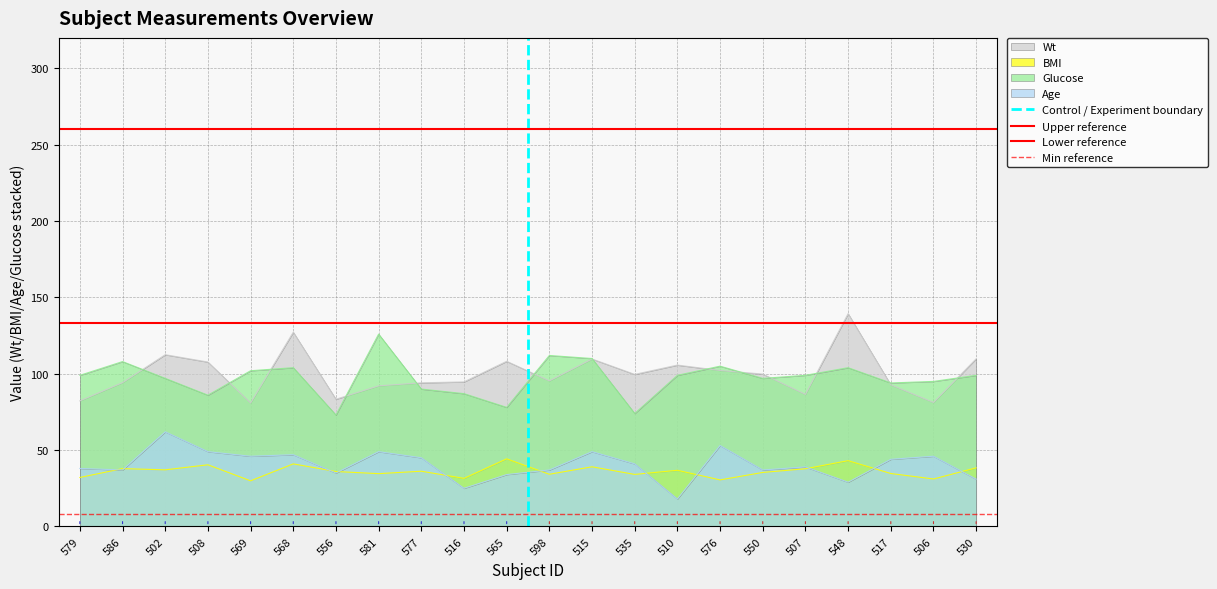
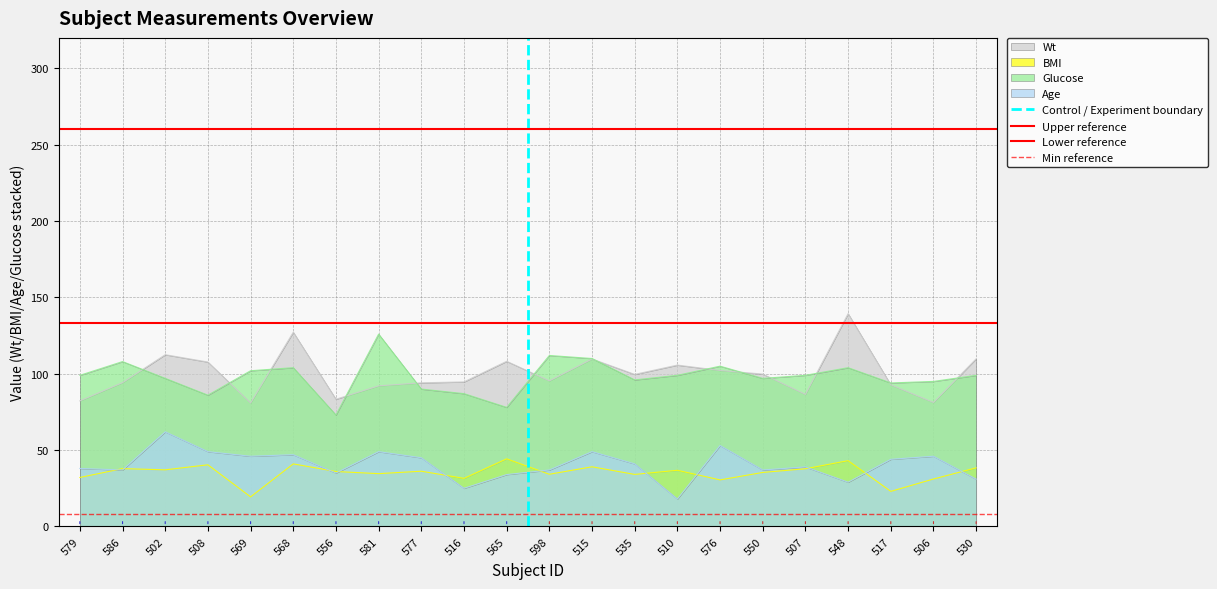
  {
    "BMI": {
      "579": 32,
      "502": 37,
      "508": 40,
-     "569": 30,
+     "569": 19,
      "568": 41,
      "581": 35,
      "577": 36,
      "516": 32,
      "565": 44,
      "598": 34,
      "515": 39,
      "535": 34,
      "510": 37,
      "576": 31,
      "548": 43,
-     "517": 35,
+     "517": 23,
      "506": 31,
      "530": 38
    },
    "Glucose": {
      "579": 99,
      "586": 108,
      "502": 97,
      "508": 86,
      "569": 102,
      "568": 104,
      "556": 73,
      "581": 126,
      "577": 90,
      "516": 87,
      "565": 78,
      "598": 112,
-     "535": 74,
+     "535": 96,
      "510": 99,
      "576": 105,
      "550": 97,
      "507": 99,
      "548": 104,
      "506": 95,
      "530": 99
    }
  }
